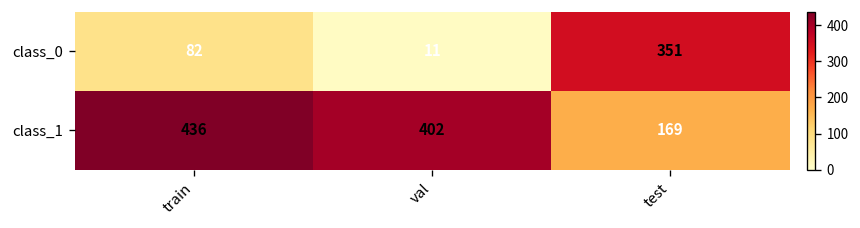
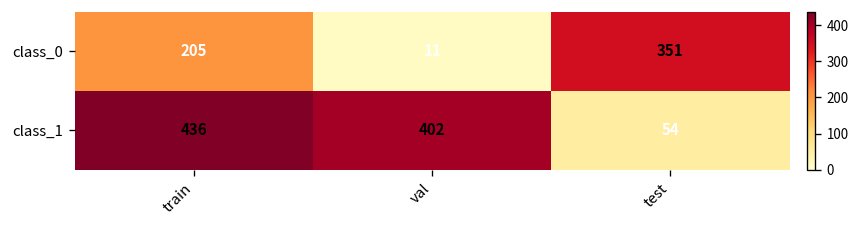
  {
    "class_0": {
-     "train": 82,
+     "train": 205,
      "val": 11,
      "test": 351
    },
    "class_1": {
      "train": 436,
      "val": 402,
-     "test": 169
+     "test": 54
    }
  }
